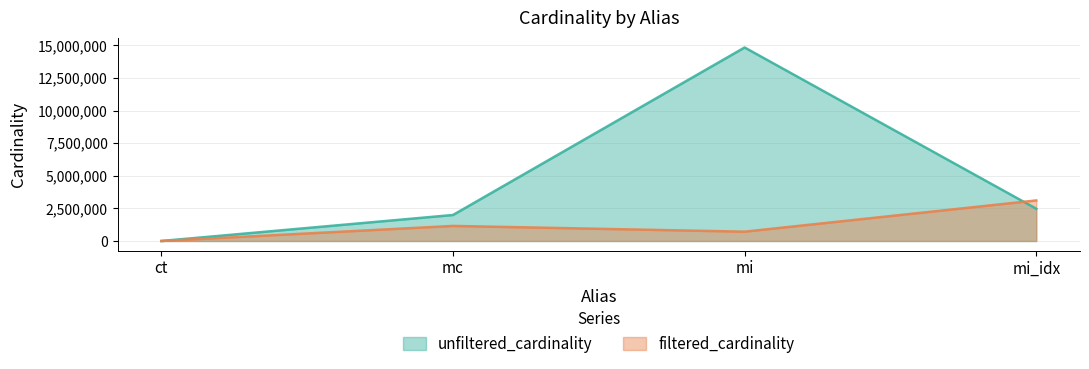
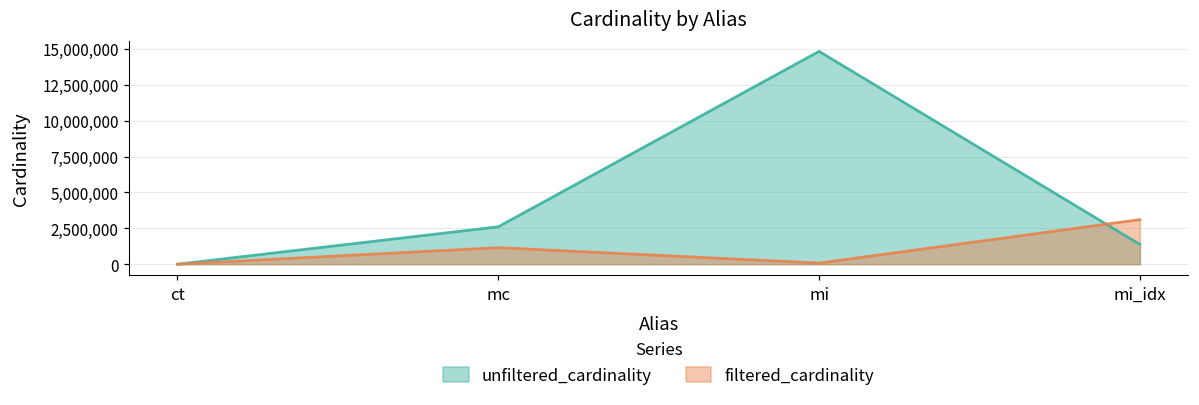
  {
    "unfiltered_cardinality": {
-     "mc": "2,000,000",
+     "mc": "2,600,000",
      "mi": "14,800,000",
-     "mi_idx": "2,500,000"
+     "mi_idx": "1,400,000"
    },
    "filtered_cardinality": {
      "mc": "1,200,000",
-     "mi": "700,000",
+     "mi": "100,000",
      "mi_idx": "3,100,000"
    }
  }
